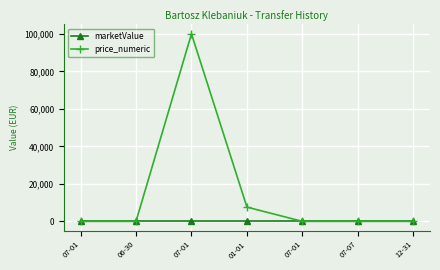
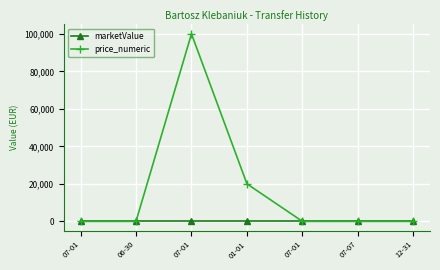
  {
    "marketValue": {
      "01-01": "0"
    },
    "price_numeric": {
-     "01-01": "8,000"
+     "01-01": "20,000"
    }
  }
